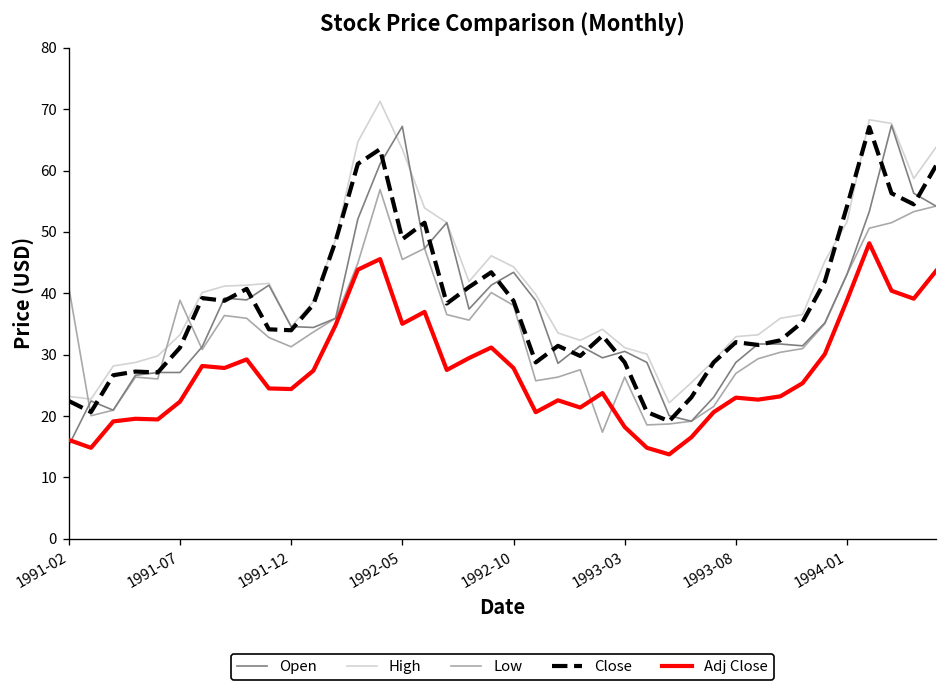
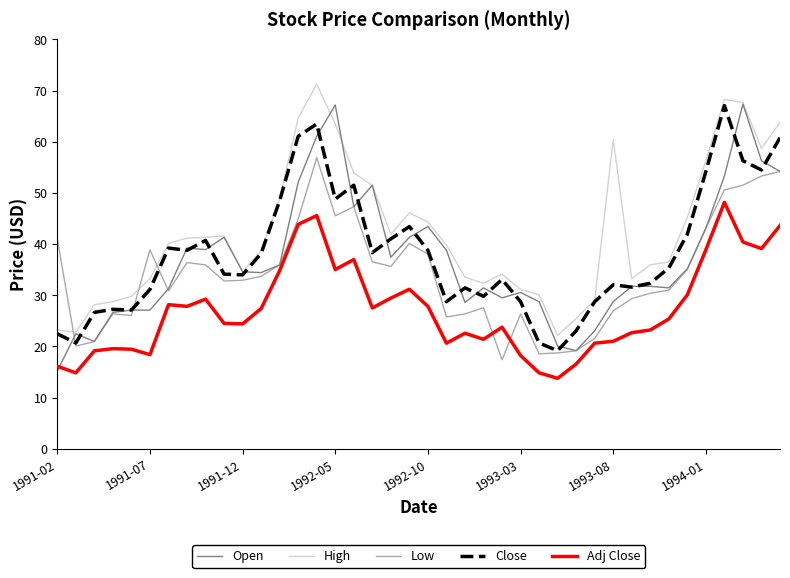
  {
    "Open": {
      "1991-02": 15,
      "1991-07": 27,
      "1992-05": 67,
      "1992-10": 43,
      "1993-03": 31,
      "1993-08": 29
    },
    "High": {
      "1991-02": 23,
      "1991-07": 33,
      "1992-05": 63,
      "1992-10": 44,
      "1993-03": 31,
-     "1993-08": 33,
-     "1994-01": 52
+     "1993-08": 60,
+     "1994-01": 56
    },
    "Low": {
      "1991-02": 41,
      "1991-07": 39,
-     "1991-12": 31,
+     "1991-12": 33,
      "1992-05": 46,
      "1992-10": 38,
      "1993-03": 26,
      "1993-08": 27
    },
    "Close": {
      "1991-02": 22,
      "1991-07": 31,
      "1991-12": 34,
      "1992-05": 49,
      "1992-10": 39,
      "1993-03": 29,
      "1993-08": 32,
      "1994-01": 54
    },
    "Adj Close": {
      "1991-02": 16,
-     "1991-07": 22,
+     "1991-07": 18,
      "1991-12": 24,
      "1992-05": 35,
      "1992-10": 28,
      "1993-03": 18,
-     "1993-08": 23,
+     "1993-08": 21,
      "1994-01": 39
    }
  }
